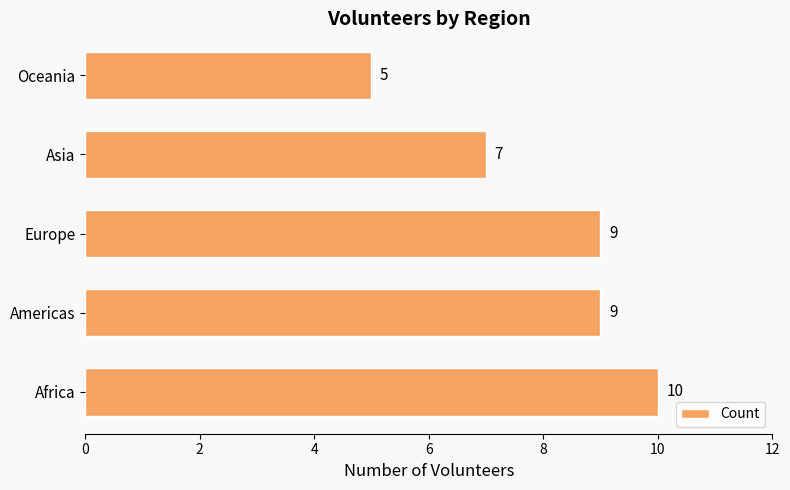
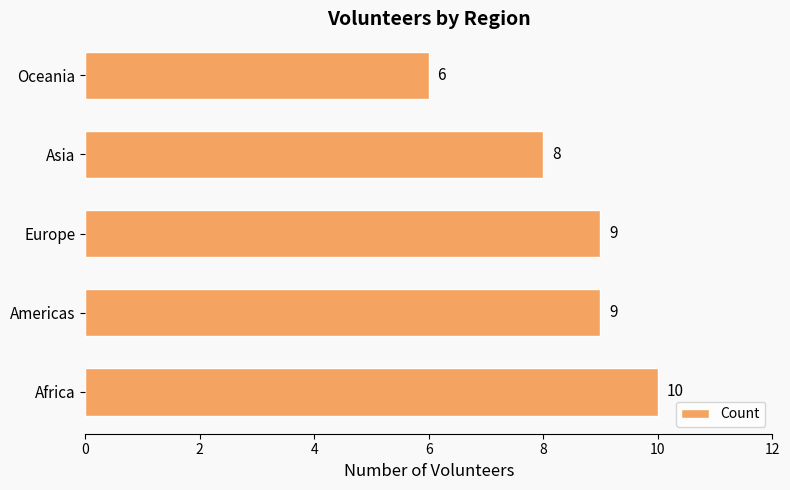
  {
-   "Oceania": 5,
-   "Asia": 7,
+   "Oceania": 6,
+   "Asia": 8,
    "Europe": 9,
    "Americas": 9,
    "Africa": 10
  }
